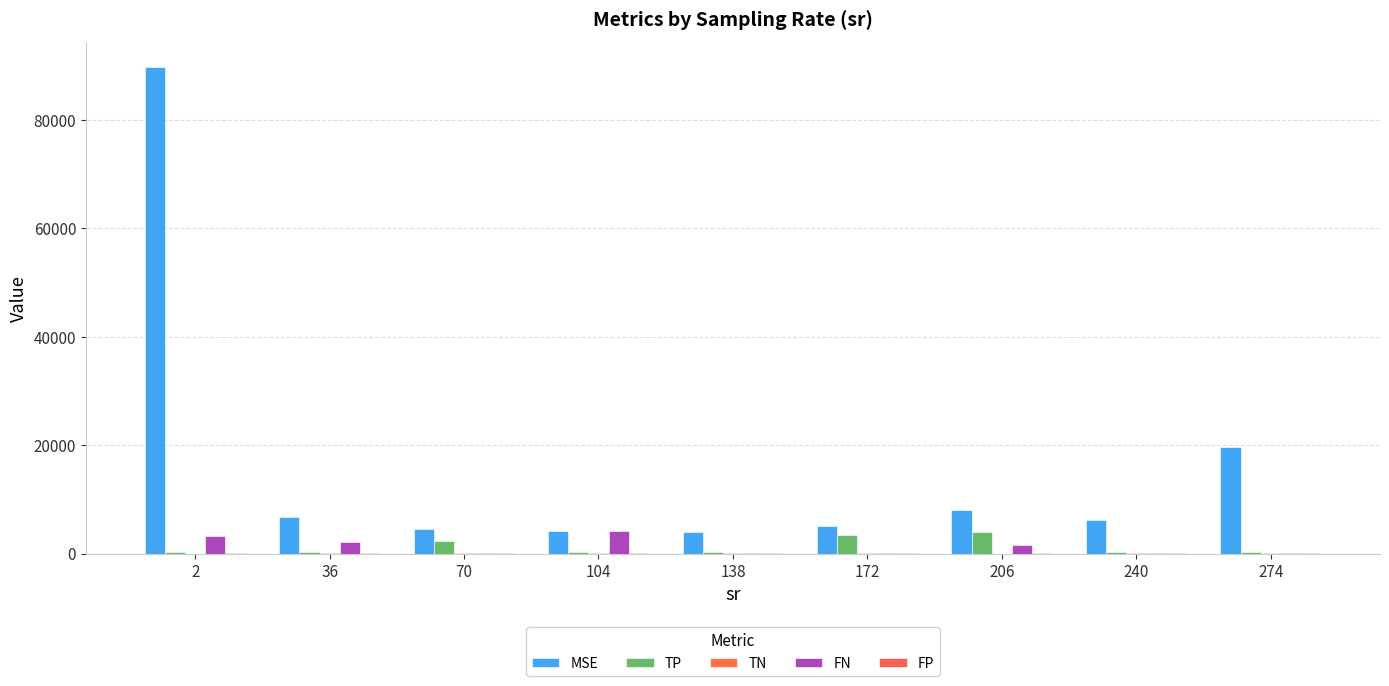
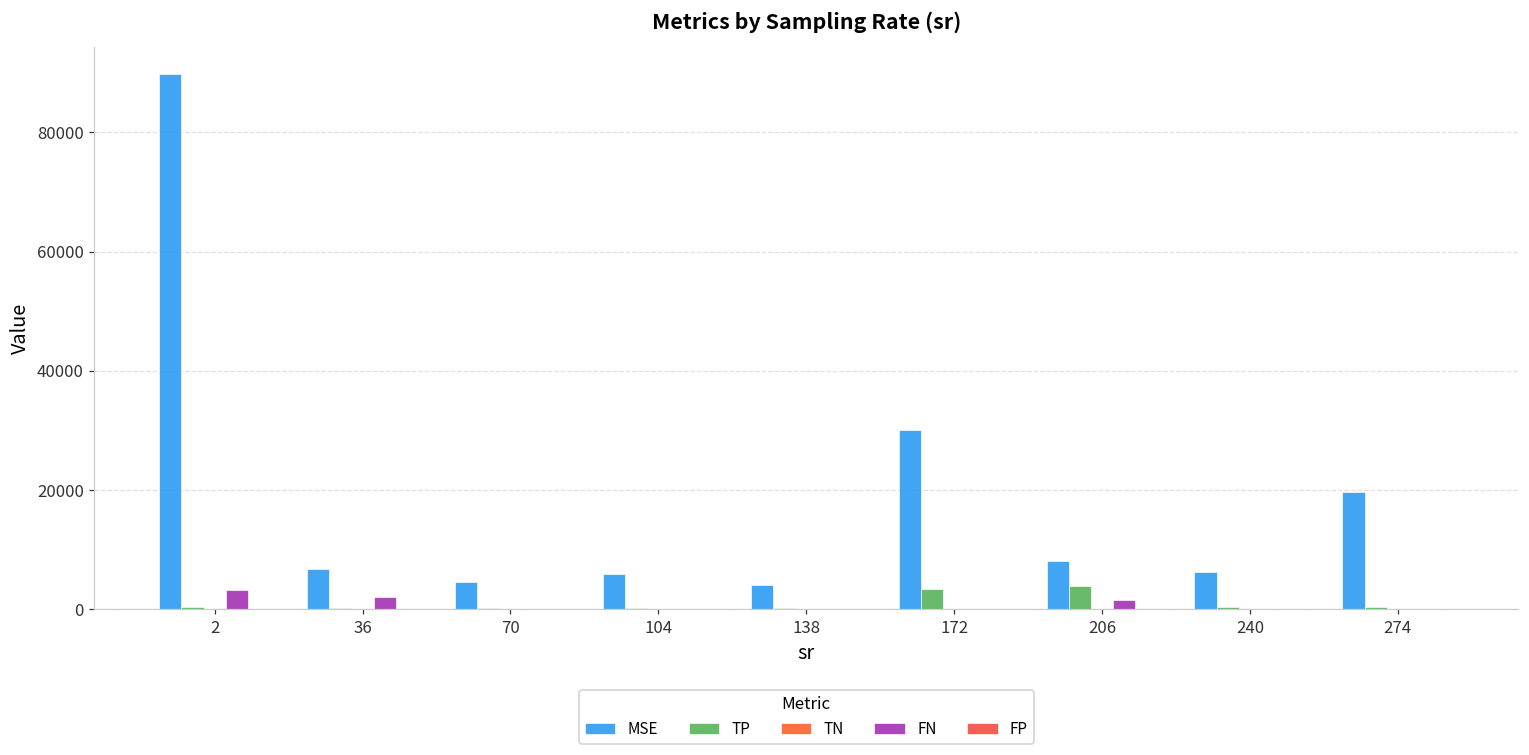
  {
    "MSE": {
      "2": 90000,
      "36": 7000,
      "70": 5000,
-     "104": 4000,
+     "104": 6000,
      "138": 4000,
-     "172": 5000,
+     "172": 30000,
      "206": 8000,
      "240": 6000,
      "274": 20000
    },
    "TP": {
-     "70": 2000,
+     "70": 0,
      "172": 3000,
      "206": 4000
    },
    "FN": {
      "2": 3000,
      "36": 2000,
-     "104": 4000,
+     "104": 0,
      "206": 2000
    }
  }
